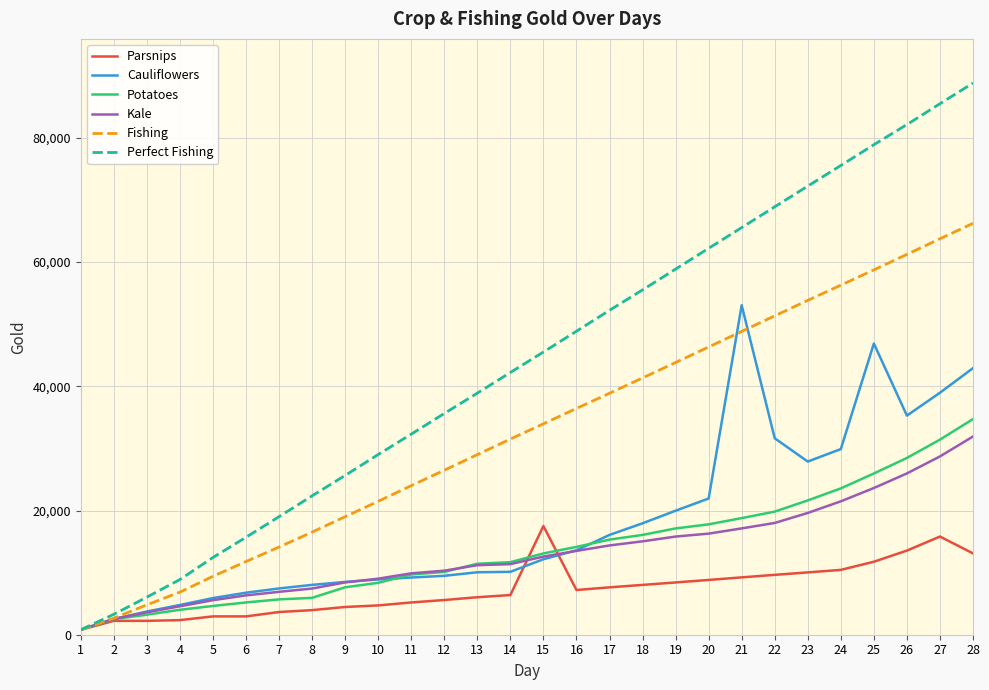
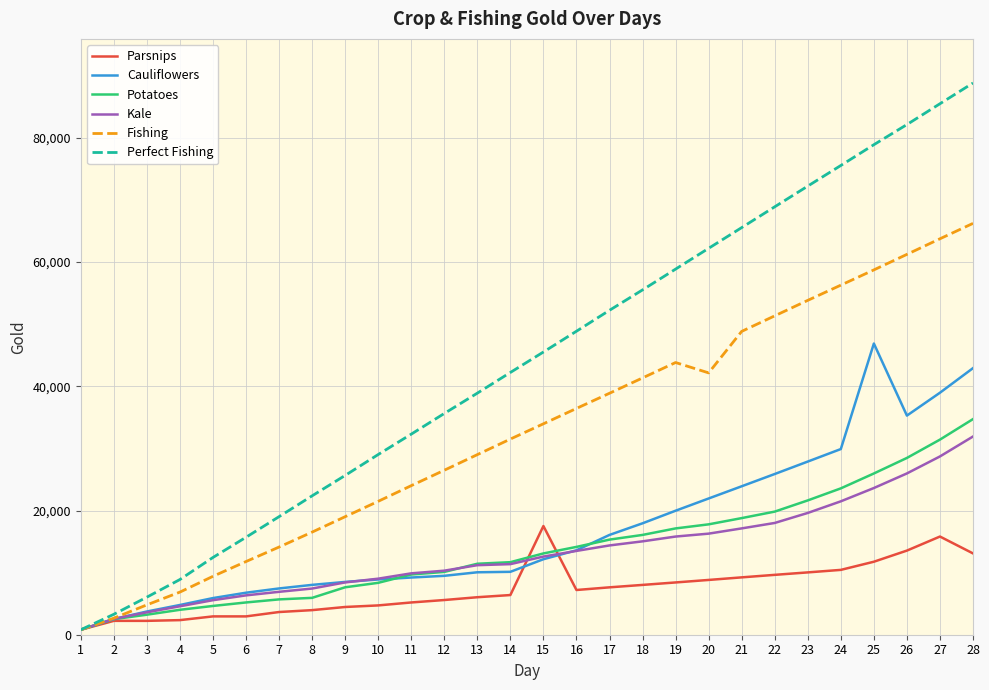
  {
    "Parsnips": {
      "3": "2,000",
      "4": "2,000",
      "5": "3,000",
      "6": "3,000",
      "7": "4,000",
      "8": "4,000",
      "9": "4,000",
      "10": "5,000",
      "11": "5,000",
      "12": "6,000",
      "13": "6,000",
      "14": "6,000",
      "15": "18,000",
      "16": "7,000",
      "17": "8,000",
      "18": "8,000",
      "19": "8,000",
      "20": "9,000",
      "21": "9,000",
      "22": "10,000",
      "23": "10,000",
      "24": "10,000",
      "25": "12,000",
      "26": "14,000",
      "27": "16,000",
      "28": "13,000"
    },
    "Cauliflowers": {
      "6": "7,000",
      "7": "7,000",
      "8": "8,000",
      "11": "9,000",
      "12": "9,000",
      "13": "10,000",
      "14": "10,000",
      "15": "12,000",
      "17": "16,000",
      "18": "18,000",
      "19": "20,000",
      "20": "22,000",
-     "21": "53,000",
-     "22": "32,000",
+     "21": "24,000",
+     "22": "26,000",
      "23": "28,000",
      "24": "30,000",
      "25": "47,000",
      "26": "35,000",
      "27": "39,000",
      "28": "43,000"
    },
    "Kale": {
      "6": "6,000",
      "7": "7,000",
      "8": "7,000",
      "15": "13,000",
      "17": "14,000",
      "18": "15,000",
      "19": "16,000",
      "20": "16,000",
      "21": "17,000",
      "22": "18,000",
      "23": "20,000",
      "24": "21,000",
      "25": "24,000",
      "26": "26,000",
      "27": "29,000",
      "28": "32,000"
    },
    "Fishing": {
      "3": "5,000",
      "4": "7,000",
      "5": "9,000",
      "6": "12,000",
      "7": "14,000",
      "8": "17,000",
      "9": "19,000",
      "10": "21,000",
      "11": "24,000",
      "12": "26,000",
      "13": "29,000",
      "14": "32,000",
      "15": "34,000",
      "16": "36,000",
      "17": "39,000",
      "18": "41,000",
      "19": "44,000",
-     "20": "46,000",
+     "20": "42,000",
      "21": "49,000",
      "22": "51,000",
      "23": "54,000",
      "24": "56,000",
      "25": "59,000",
      "26": "61,000",
      "27": "64,000",
      "28": "66,000"
    }
  }
